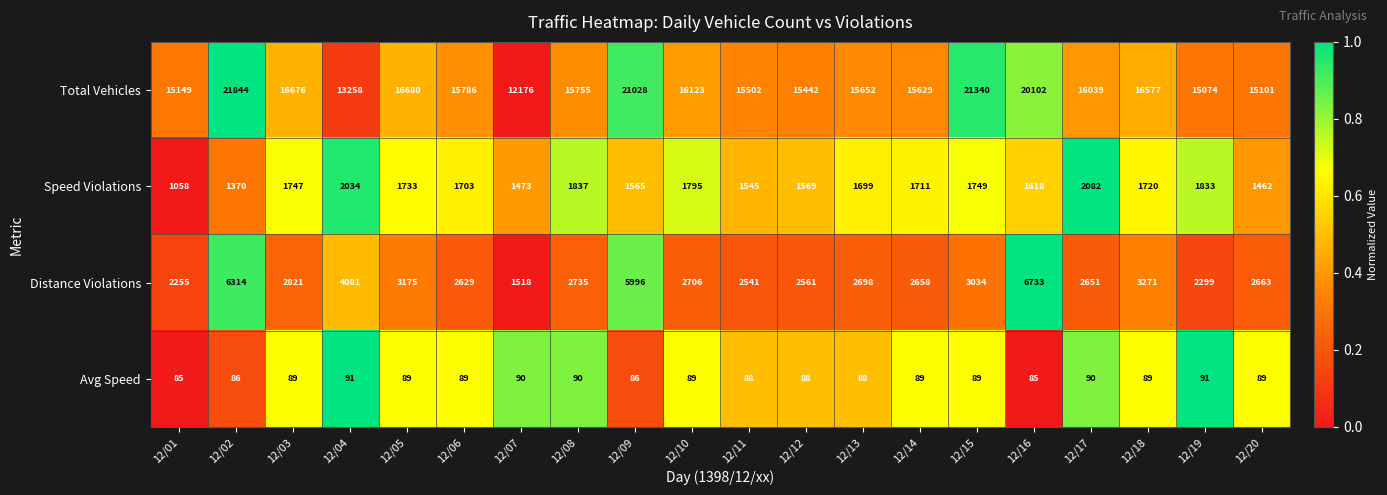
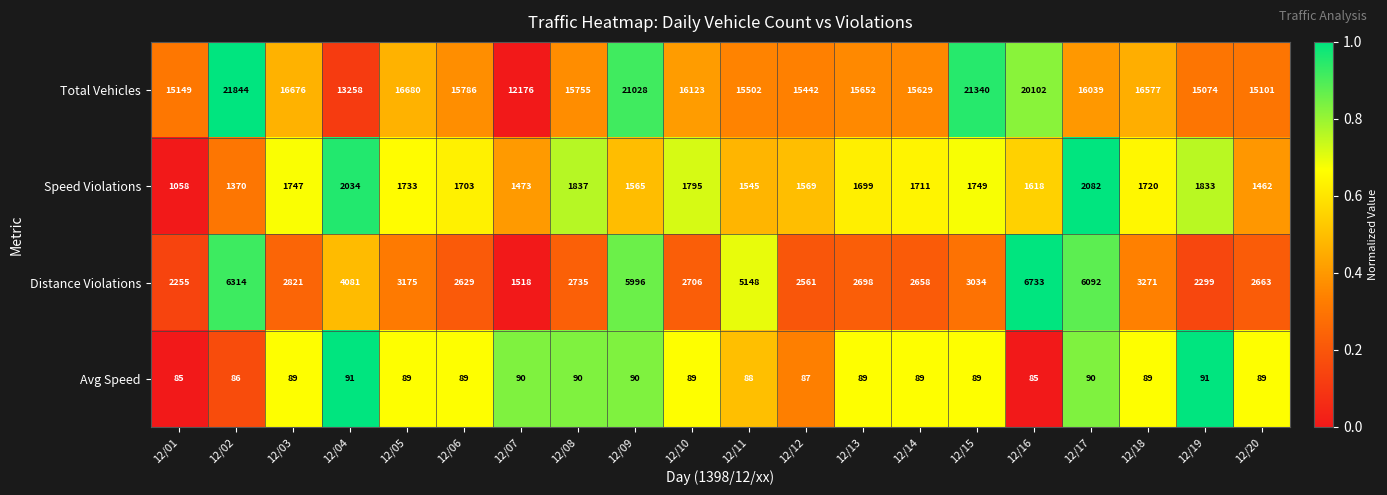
  {
    "Total Vehicles": {
      "12/01": 15149,
      "12/02": 21844,
      "12/03": 16676,
      "12/04": 13258,
      "12/05": 16680,
      "12/06": 15786,
      "12/07": 12176,
      "12/08": 15755,
      "12/09": 21028,
      "12/10": 16123,
      "12/11": 15502,
      "12/12": 15442,
      "12/13": 15652,
      "12/14": 15629,
      "12/15": 21340,
      "12/16": 20102,
      "12/17": 16039,
      "12/18": 16577,
      "12/19": 15074,
      "12/20": 15101
    },
    "Speed Violations": {
      "12/01": 1058,
      "12/02": 1370,
      "12/03": 1747,
      "12/04": 2034,
      "12/05": 1733,
      "12/06": 1703,
      "12/07": 1473,
      "12/08": 1837,
      "12/09": 1565,
      "12/10": 1795,
      "12/11": 1545,
      "12/12": 1569,
      "12/13": 1699,
      "12/14": 1711,
      "12/15": 1749,
      "12/16": 1618,
      "12/17": 2082,
      "12/18": 1720,
      "12/19": 1833,
      "12/20": 1462
    },
    "Distance Violations": {
      "12/01": 2255,
      "12/02": 6314,
      "12/03": 2821,
      "12/04": 4081,
      "12/05": 3175,
      "12/06": 2629,
      "12/07": 1518,
      "12/08": 2735,
      "12/09": 5996,
      "12/10": 2706,
-     "12/11": 2541,
+     "12/11": 5148,
      "12/12": 2561,
      "12/13": 2698,
      "12/14": 2658,
      "12/15": 3034,
      "12/16": 6733,
-     "12/17": 2651,
+     "12/17": 6092,
      "12/18": 3271,
      "12/19": 2299,
      "12/20": 2663
    },
    "Avg Speed": {
      "12/01": 85,
      "12/02": 86,
      "12/03": 89,
      "12/04": 91,
      "12/05": 89,
      "12/06": 89,
      "12/07": 90,
      "12/08": 90,
-     "12/09": 86,
+     "12/09": 90,
      "12/10": 89,
      "12/11": 88,
-     "12/12": 88,
-     "12/13": 88,
+     "12/12": 87,
+     "12/13": 89,
      "12/14": 89,
      "12/15": 89,
      "12/16": 85,
      "12/17": 90,
      "12/18": 89,
      "12/19": 91,
      "12/20": 89
    }
  }
